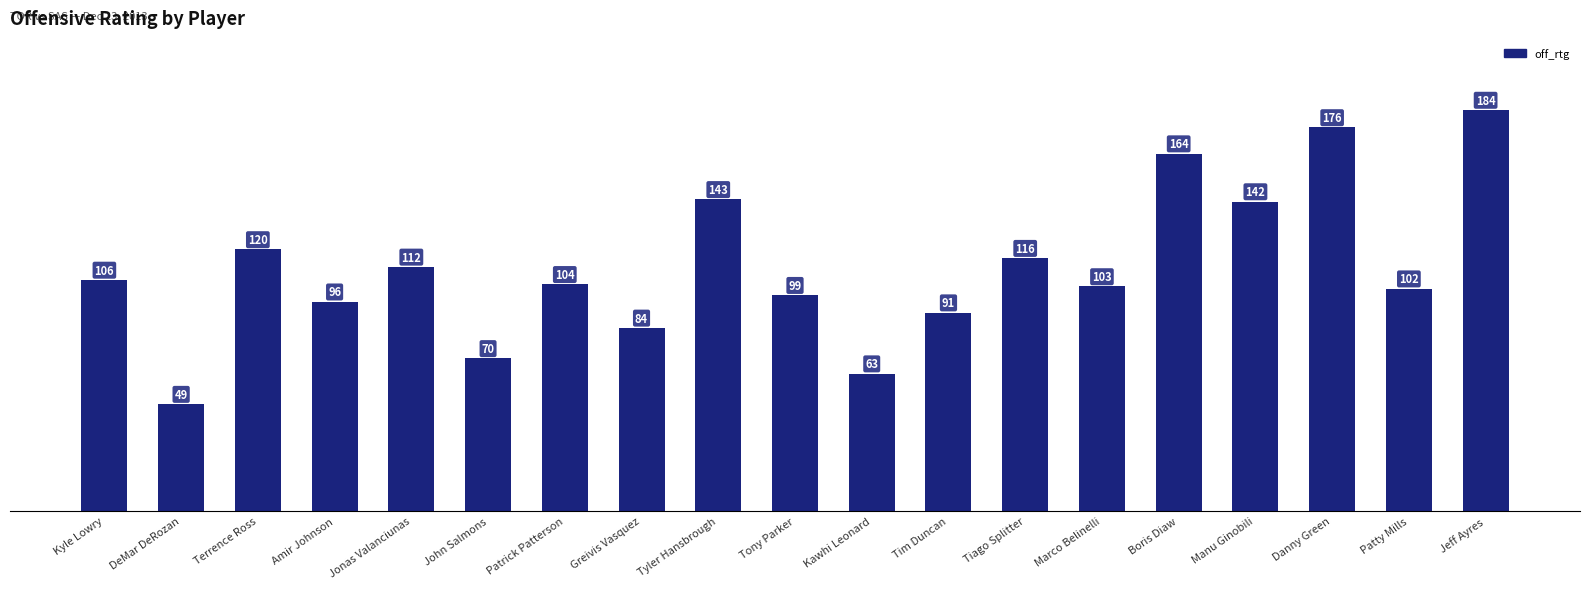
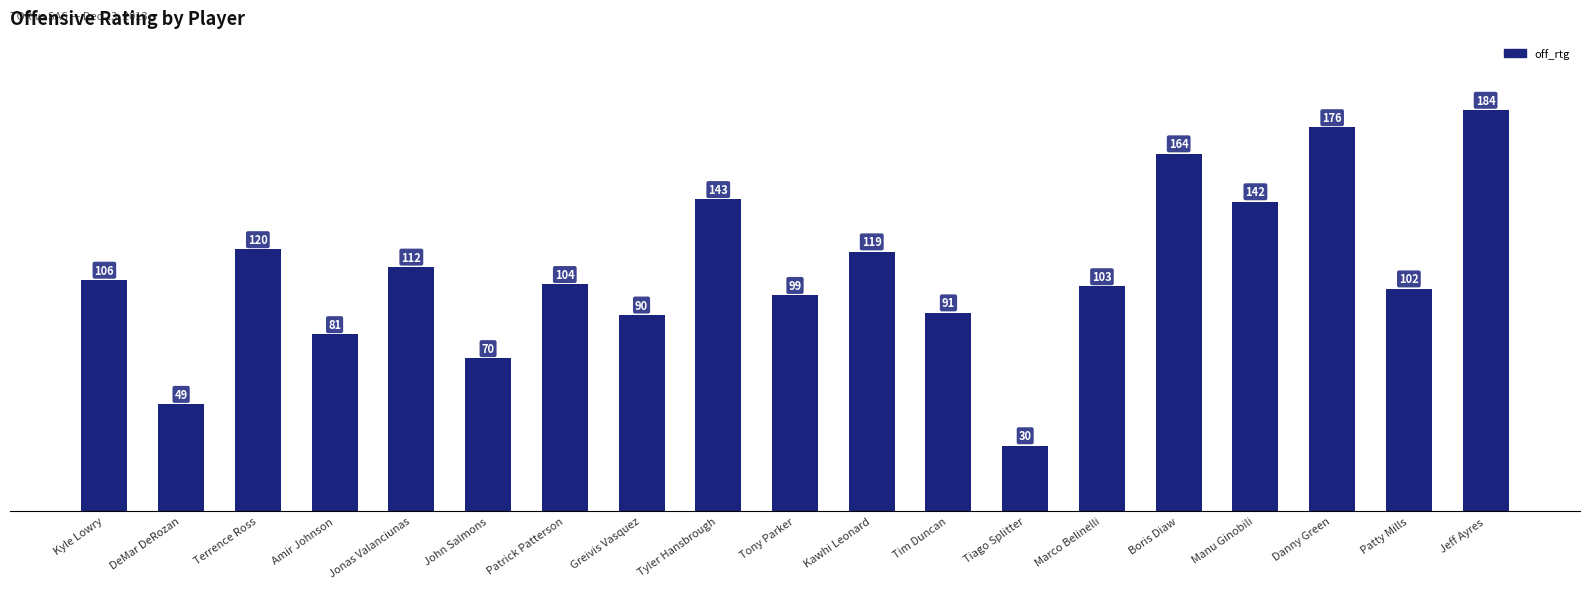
  {
-   "Amir Johnson": 96,
-   "Greivis Vasquez": 84,
-   "Kawhi Leonard": 63,
-   "Tiago Splitter": 116
+   "Amir Johnson": 81,
+   "Greivis Vasquez": 90,
+   "Kawhi Leonard": 119,
+   "Tiago Splitter": 30
  }
